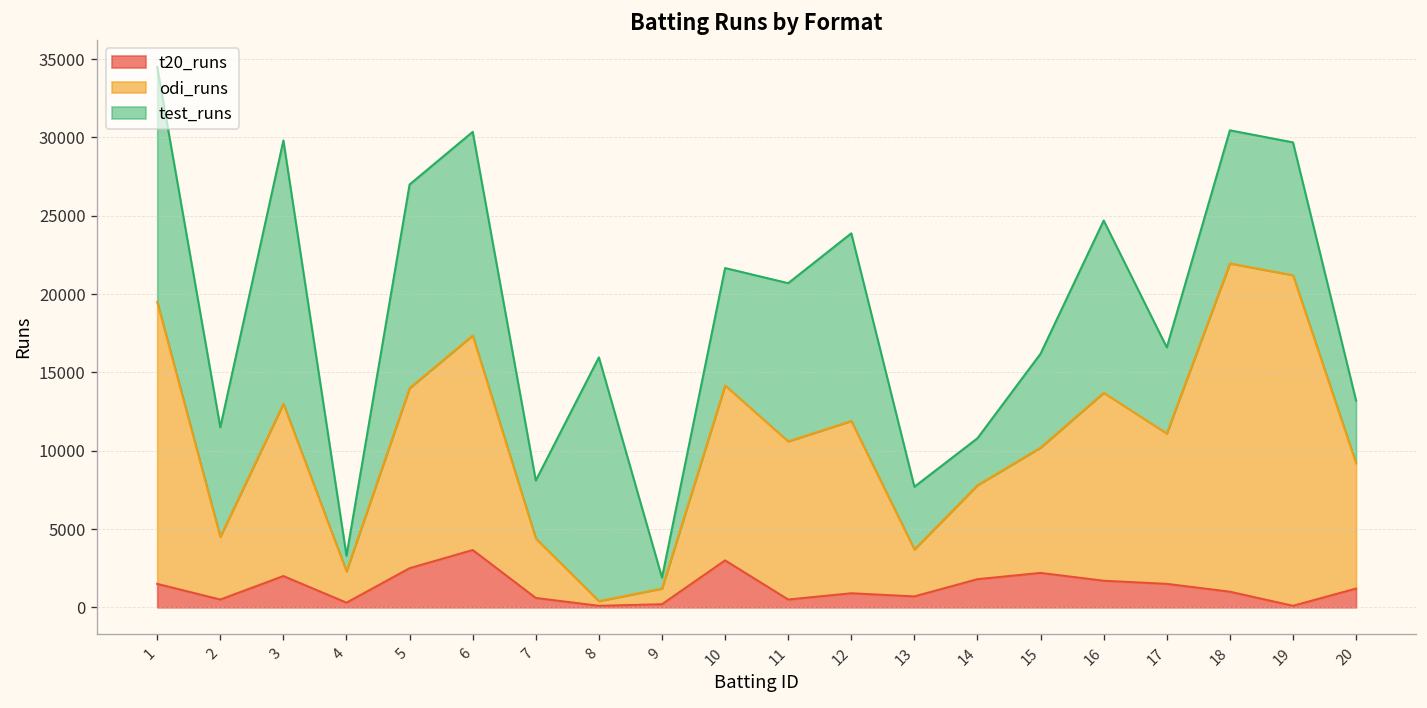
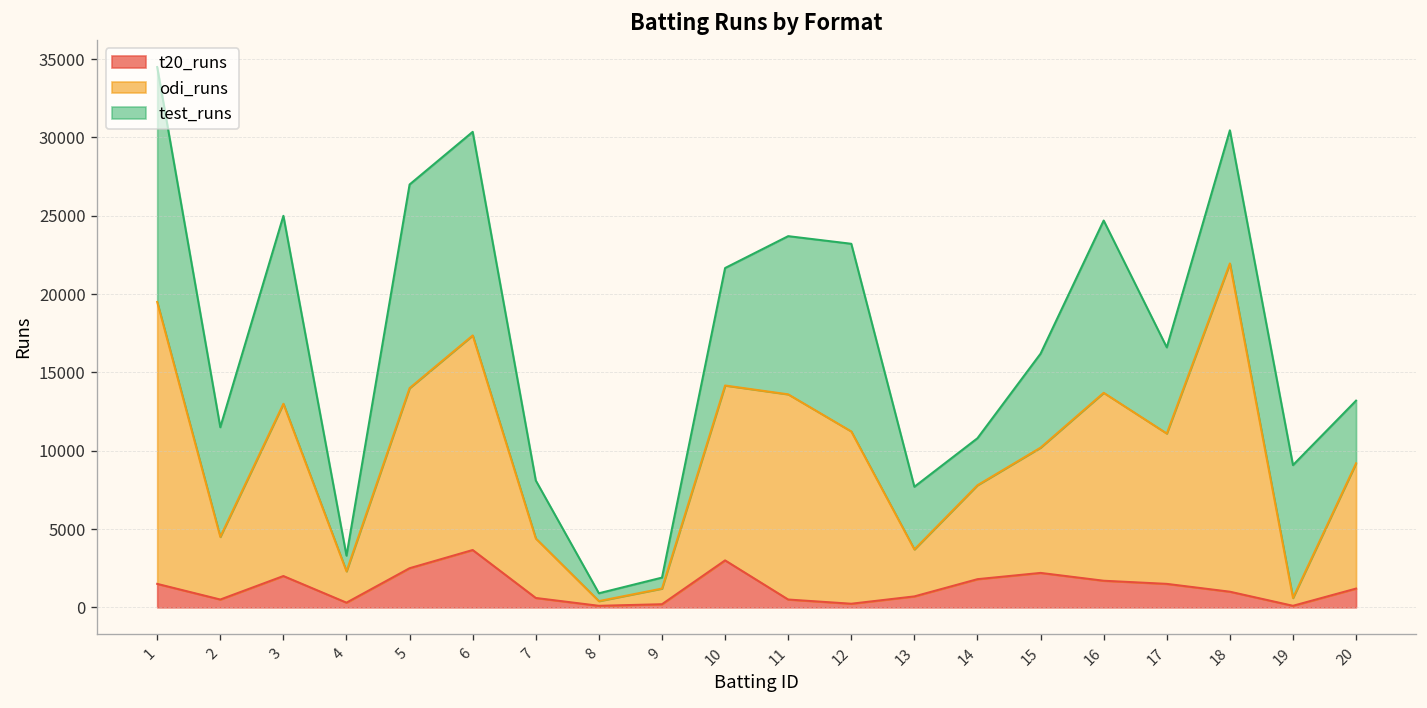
  {
    "t20_runs": {
      "1": 1500,
      "2": 500,
      "3": 2000,
      "4": 300,
      "5": 2500,
      "6": 3700,
      "7": 600,
      "8": 100,
      "9": 200,
      "10": 3000,
      "11": 500,
-     "12": 900,
+     "12": 200,
      "13": 700,
      "14": 1800,
      "15": 2200,
      "16": 1700,
      "17": 1500,
      "18": 1000,
      "19": 100,
      "20": 1200
    },
    "odi_runs": {
      "1": 18000,
      "2": 4000,
      "3": 11000,
      "4": 2000,
      "5": 11500,
      "6": 13700,
      "7": 3800,
      "8": 300,
      "9": 1000,
      "10": 11200,
-     "11": 10100,
+     "11": 13100,
      "12": 11000,
      "13": 3000,
      "14": 6000,
      "15": 8000,
      "16": 12000,
      "17": 9600,
      "18": 21000,
-     "19": 21100,
+     "19": 500,
      "20": 8000
    },
    "test_runs": {
      "2": 7000,
-     "3": 16800,
+     "3": 12000,
      "4": 1000,
      "5": 13000,
      "6": 13000,
      "7": 3700,
-     "8": 15600,
+     "8": 500,
      "9": 700,
      "10": 7500,
      "11": 10100,
      "12": 12000,
      "13": 4000,
      "14": 3000,
      "15": 6000,
      "16": 11000,
      "17": 5500,
      "18": 8500,
      "19": 8500,
      "20": 4000
    }
  }
